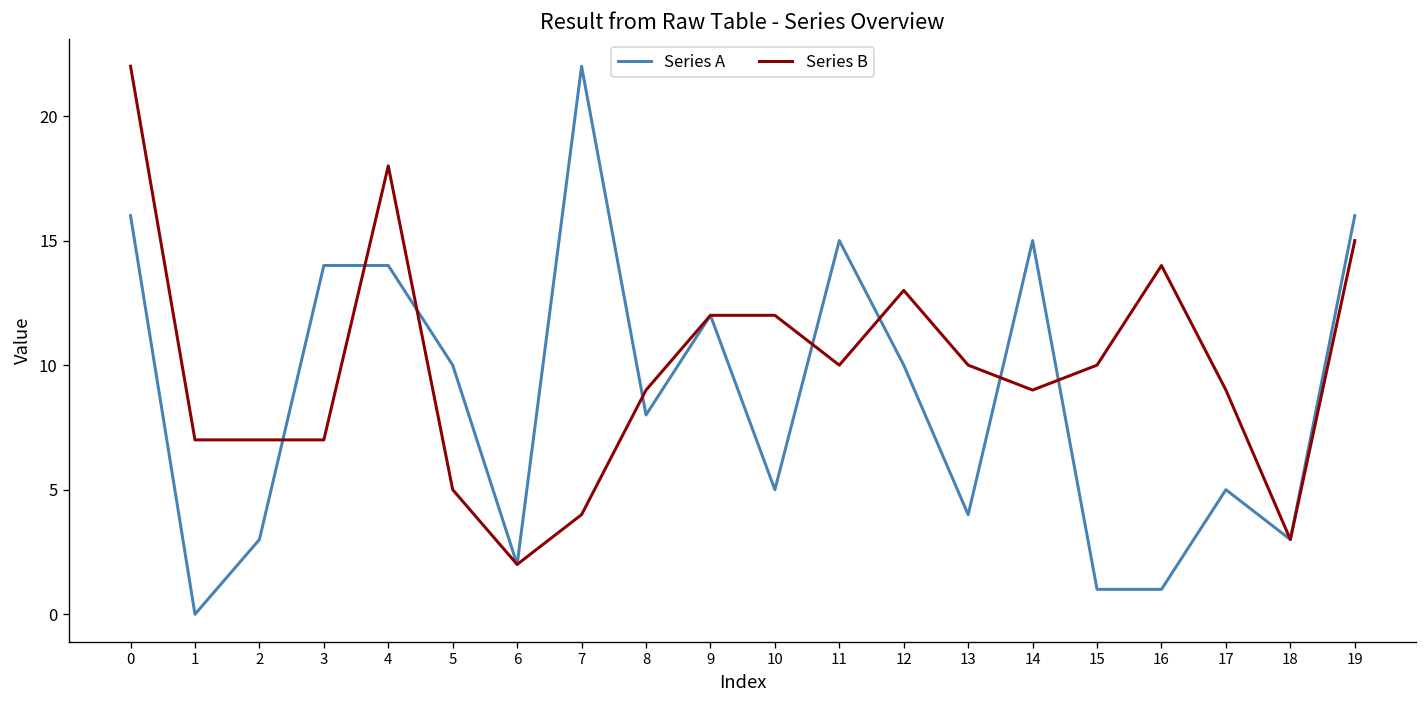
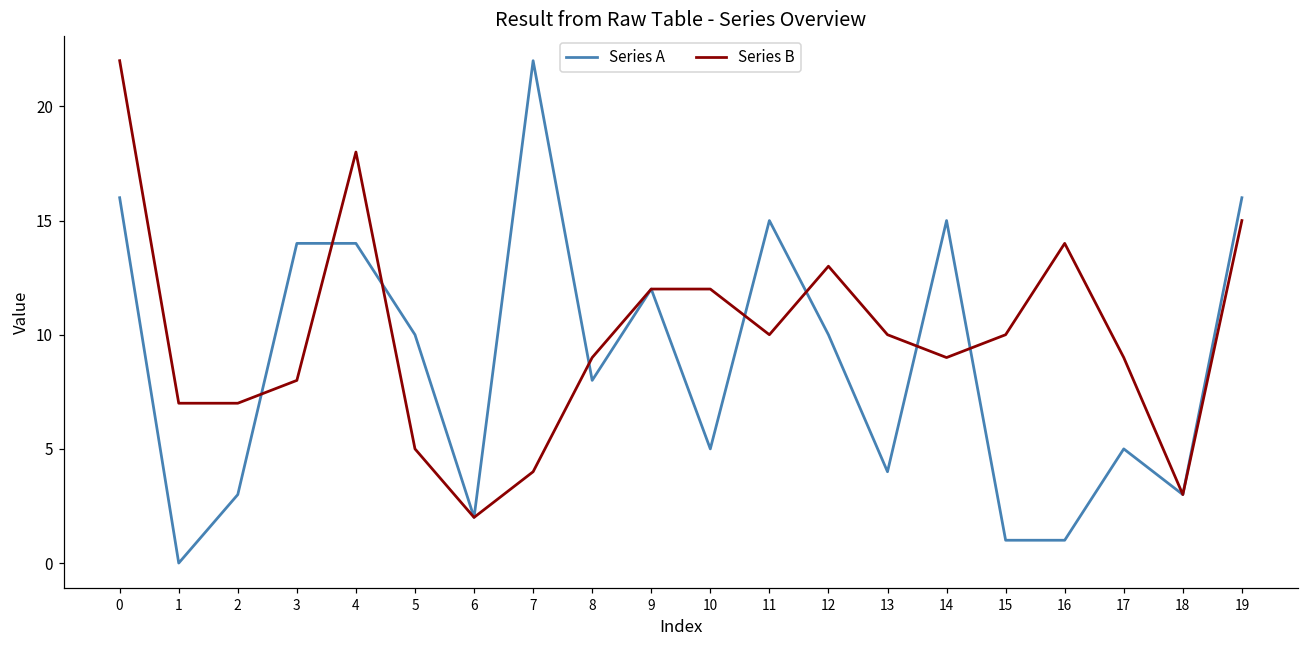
  {
    "Series A": {
      "0": 16,
      "1": 0,
      "2": 3,
      "3": 14,
      "4": 14,
      "5": 10,
      "7": 22,
      "8": 8,
      "10": 5,
      "11": 15,
      "12": 10,
      "13": 4,
      "14": 15,
      "15": 1,
      "16": 1,
      "17": 5,
      "19": 16
    },
    "Series B": {
      "0": 22,
      "1": 7,
      "2": 7,
-     "3": 7,
+     "3": 8,
      "4": 18,
      "5": 5,
      "7": 4,
      "8": 9,
      "10": 12,
      "11": 10,
      "12": 13,
      "13": 10,
      "14": 9,
      "15": 10,
      "16": 14,
      "17": 9,
      "19": 15
    }
  }
